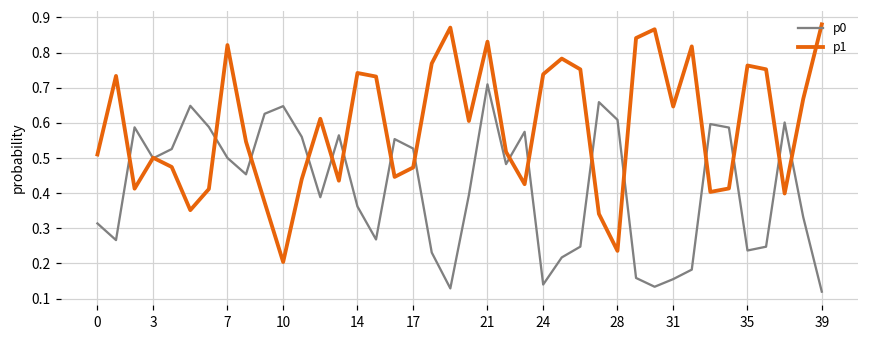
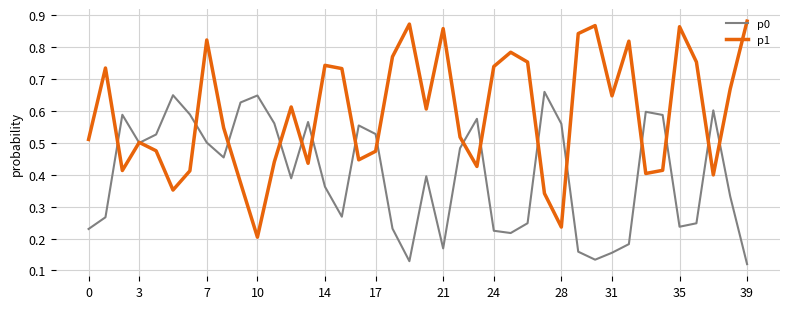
  {
    "p0": {
-     "0": 0.31,
+     "0": 0.23,
      "7": 0.50,
      "10": 0.65,
      "14": 0.36,
      "17": 0.53,
-     "21": 0.71,
-     "24": 0.14,
-     "28": 0.61,
+     "21": 0.17,
+     "24": 0.22,
+     "28": 0.56,
      "31": 0.16,
      "35": 0.24,
      "39": 0.12
    },
    "p1": {
      "0": 0.51,
      "7": 0.82,
      "10": 0.20,
      "14": 0.74,
      "17": 0.47,
-     "21": 0.83,
+     "21": 0.86,
      "24": 0.74,
      "28": 0.24,
      "31": 0.65,
-     "35": 0.76,
+     "35": 0.86,
      "39": 0.88
    }
  }
